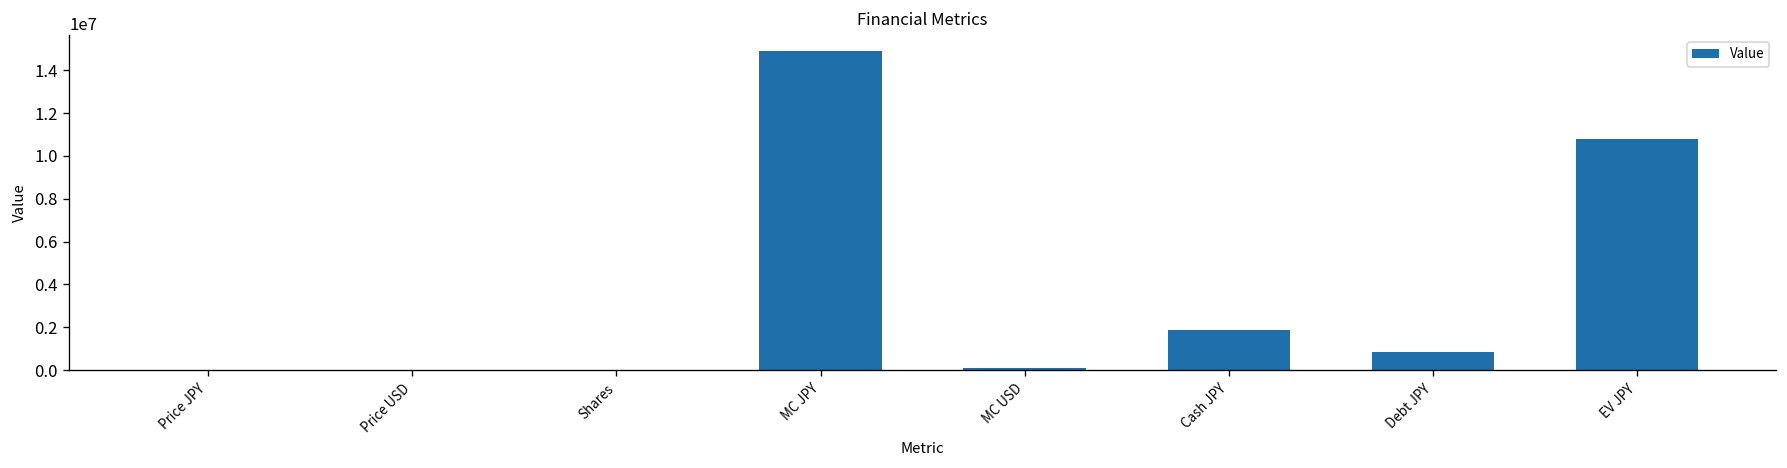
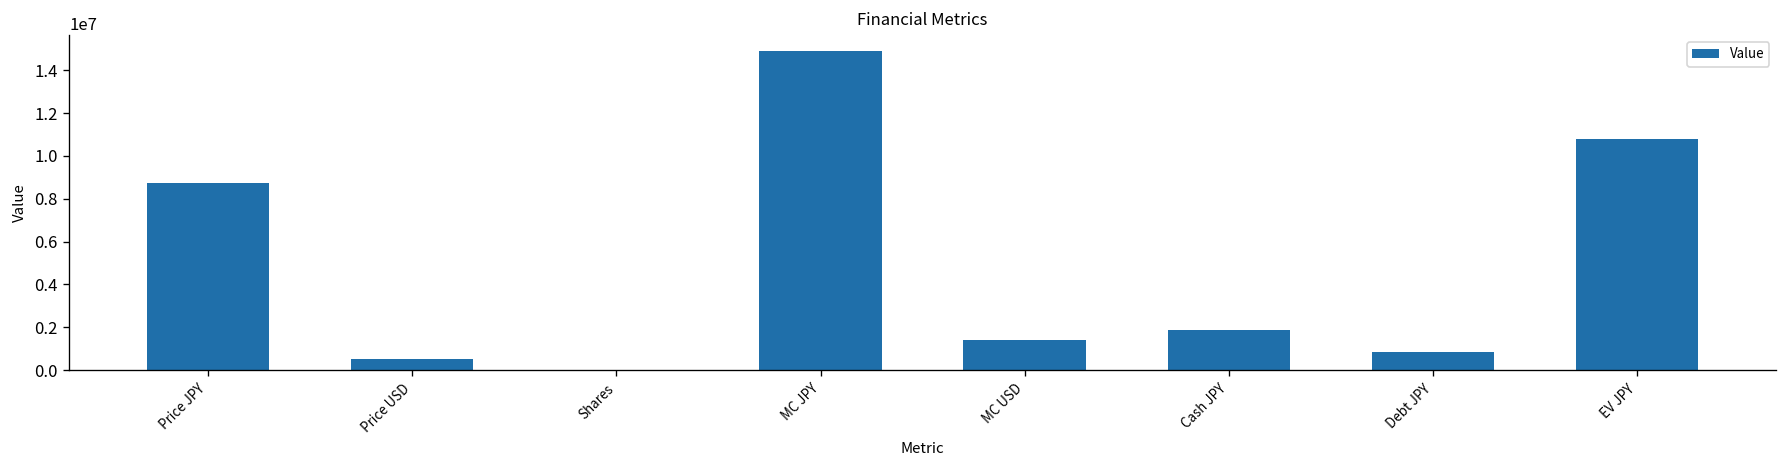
  {
-   "Price JPY": 0,
-   "Price USD": 0,
+   "Price JPY": 8700000,
+   "Price USD": 500000,
    "MC JPY": 14900000,
-   "MC USD": 100000,
+   "MC USD": 1400000,
    "Cash JPY": 1900000,
    "Debt JPY": 800000,
    "EV JPY": 10800000
  }
